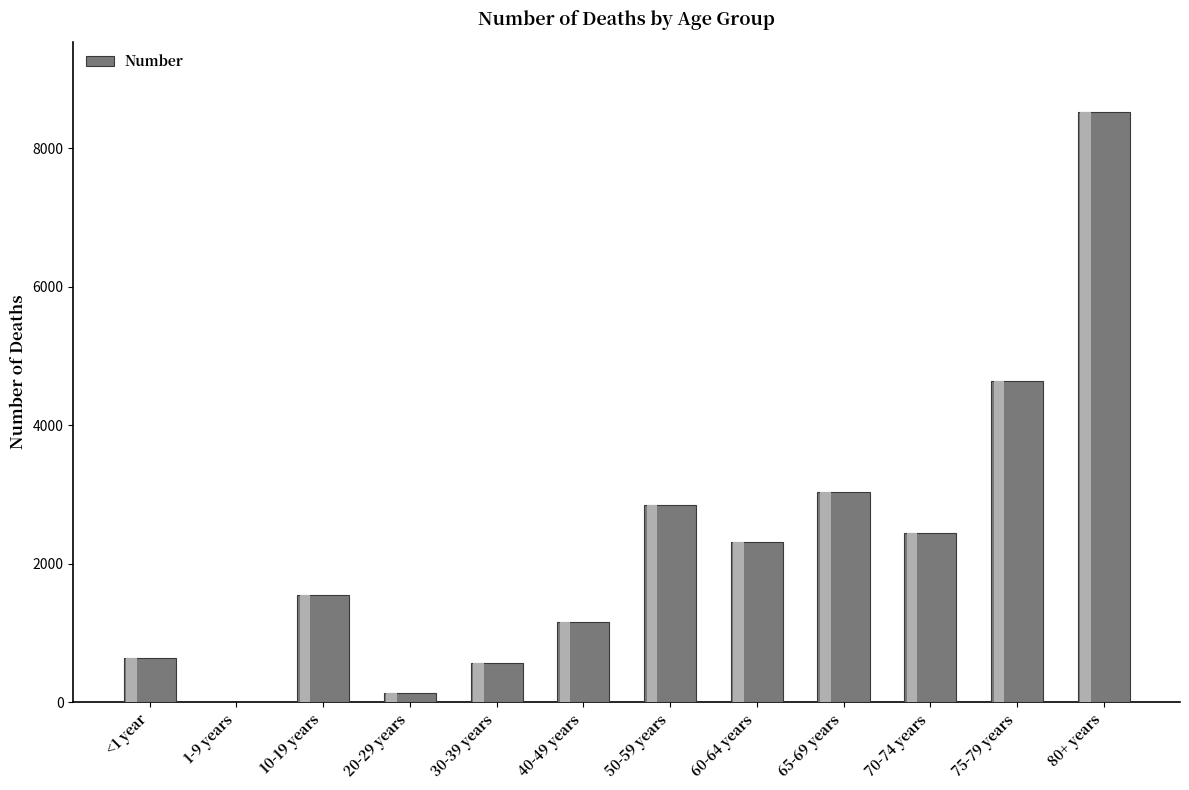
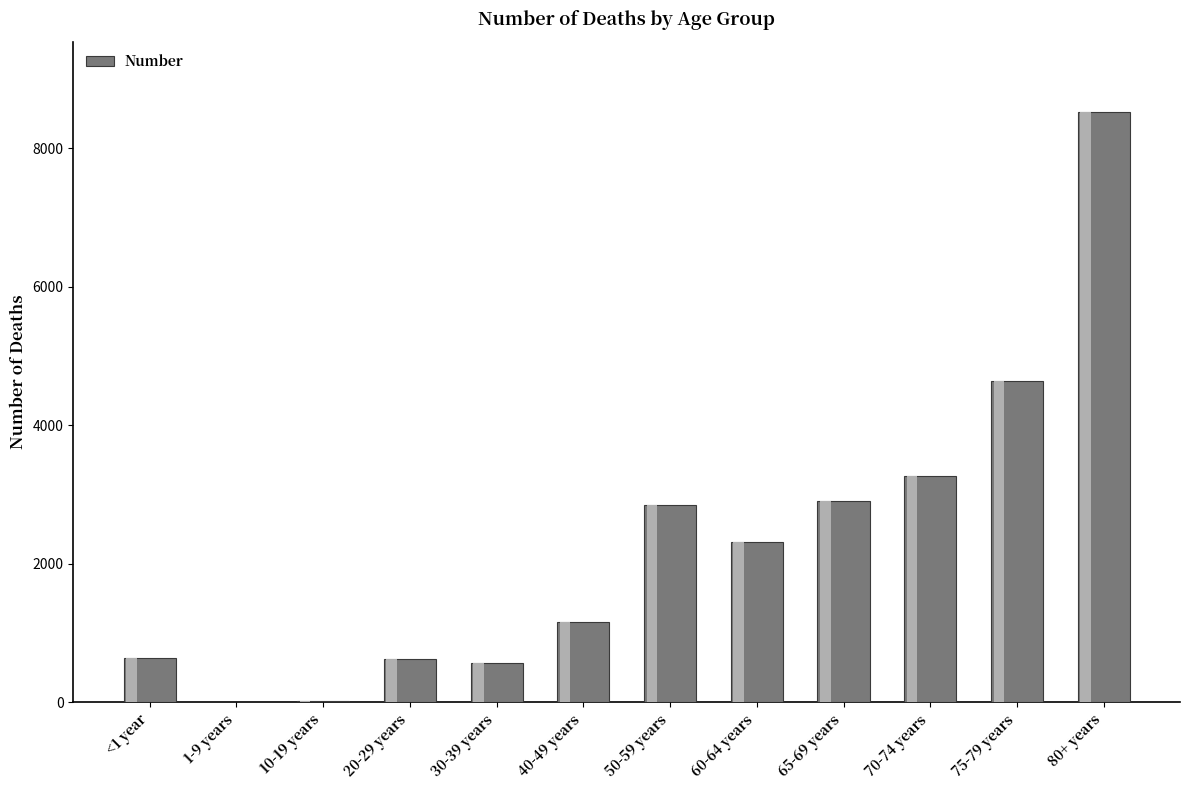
  {
    "<1 year": 600,
-   "10-19 years": 1600,
-   "20-29 years": 100,
+   "10-19 years": 0,
+   "20-29 years": 600,
    "30-39 years": 600,
    "40-49 years": 1200,
    "50-59 years": 2800,
    "60-64 years": 2300,
-   "65-69 years": 3000,
-   "70-74 years": 2400,
+   "65-69 years": 2900,
+   "70-74 years": 3300,
    "75-79 years": 4600,
    "80+ years": 8500
  }
